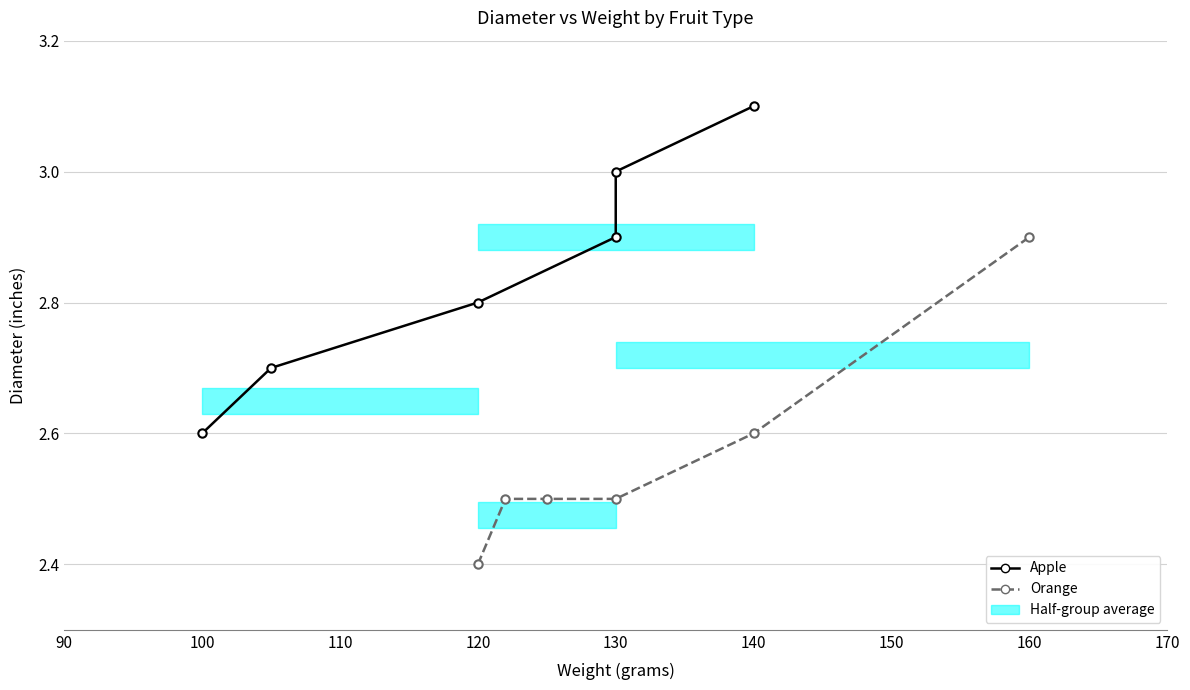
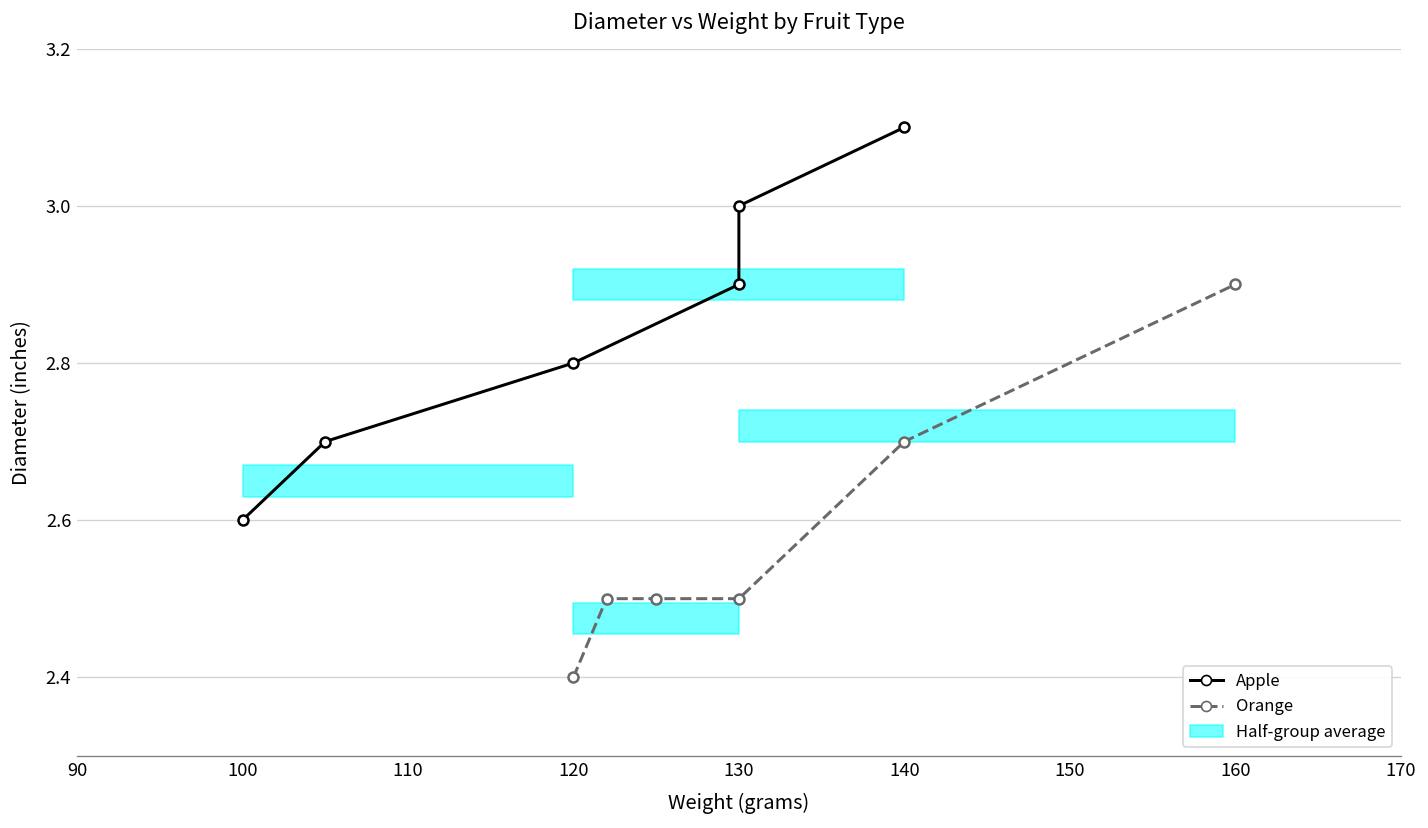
  {
    "Orange": {
      "120": 2.4,
      "130": 2.5,
-     "140": 2.6,
+     "140": 2.7,
      "160": 2.9
    }
  }
